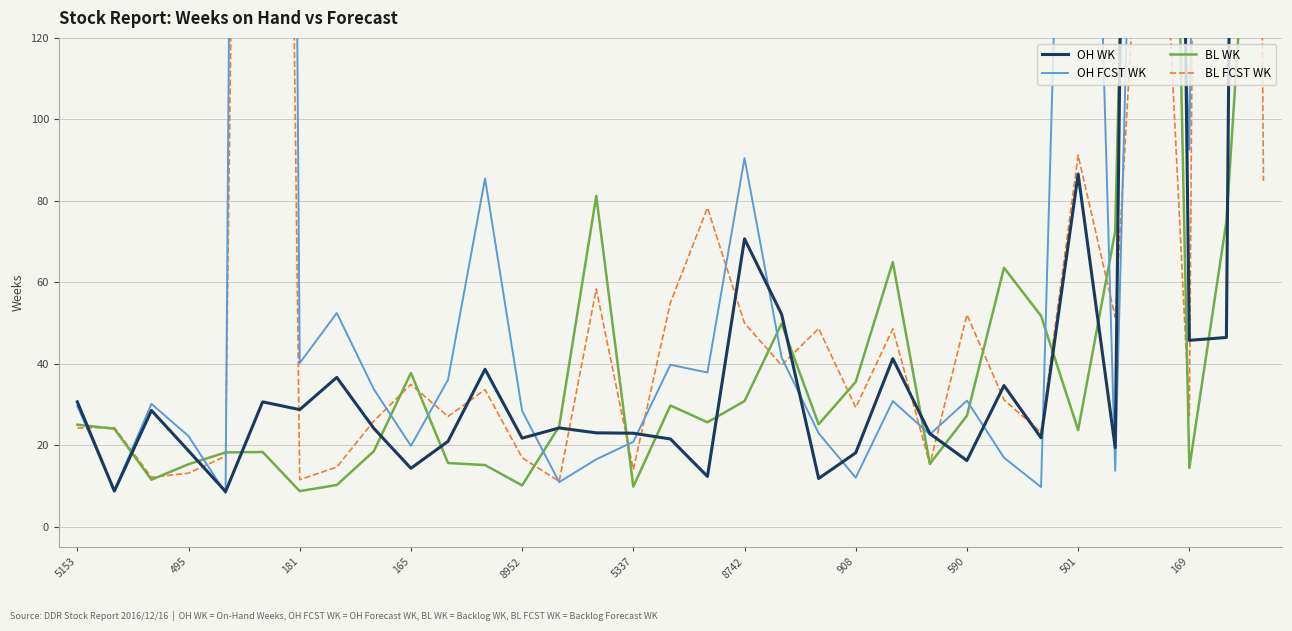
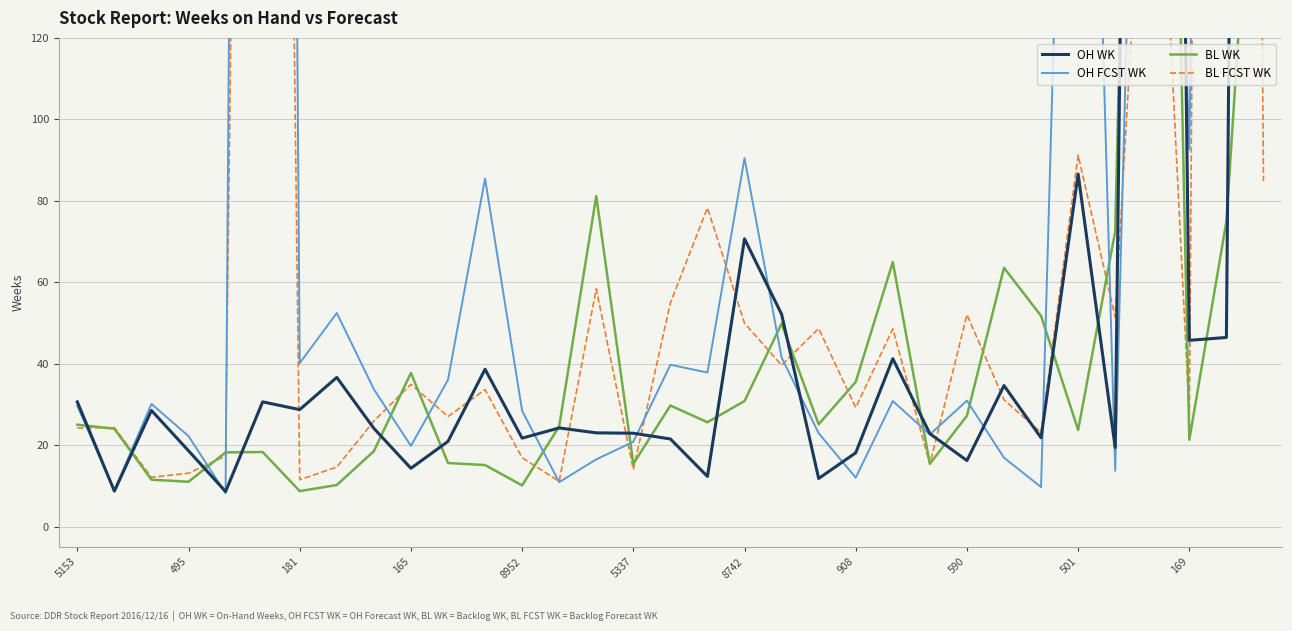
  {
    "OH WK": {
      "5153": 31,
      "495": 19,
      "181": 29,
      "165": 14,
      "8952": 22,
      "5337": 23,
      "8742": 71,
      "908": 18,
      "590": 16,
      "501": 87,
      "169": 46
    },
    "OH FCST WK": {
      "5153": 30,
      "495": 22,
      "181": 40,
      "165": 20,
      "8952": 29,
      "5337": 21,
      "8742": 91,
      "908": 12,
      "590": 31,
      "169": 93
    },
    "BL WK": {
      "5153": 25,
-     "495": 15,
+     "495": 11,
      "181": 9,
      "165": 38,
      "8952": 10,
-     "5337": 10,
+     "5337": 16,
      "8742": 31,
      "908": 36,
      "590": 27,
      "501": 24,
-     "169": 15
+     "169": 21
    },
    "BL FCST WK": {
      "5153": 24,
      "495": 13,
      "181": 12,
      "165": 35,
      "8952": 17,
      "5337": 14,
      "8742": 50,
      "908": 29,
      "590": 52,
      "501": 91,
      "169": 27
    }
  }
